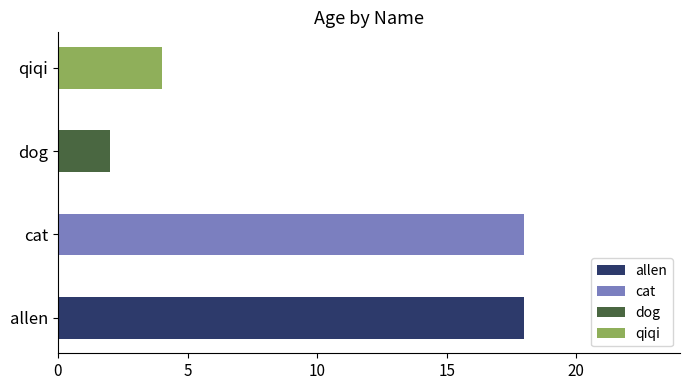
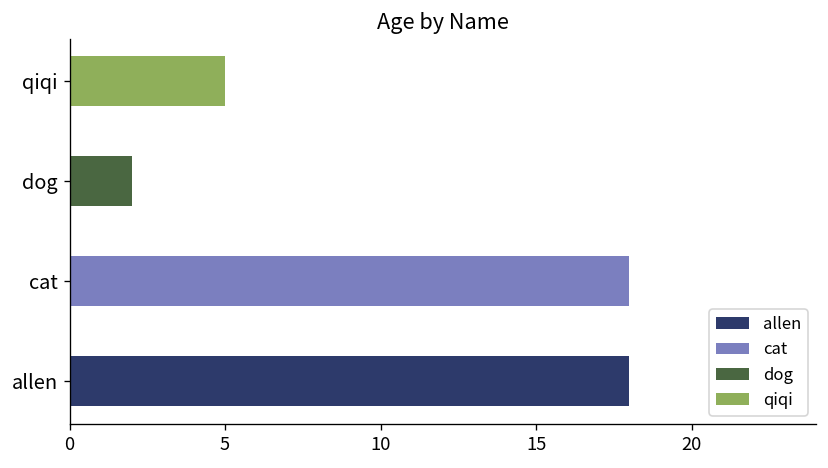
  {
-   "qiqi": 4,
+   "qiqi": 5,
    "dog": 2,
    "cat": 18,
    "allen": 18
  }
